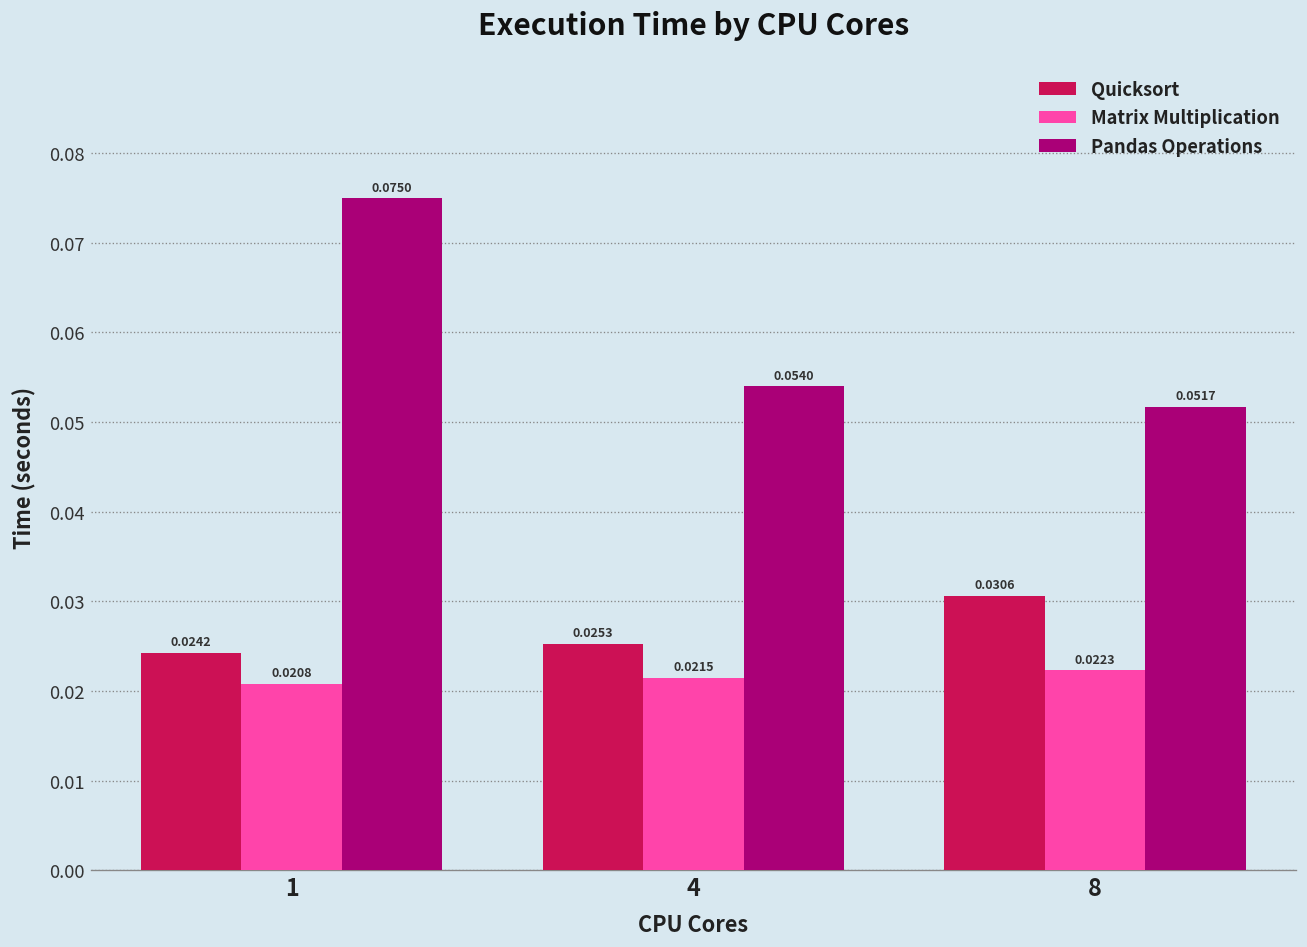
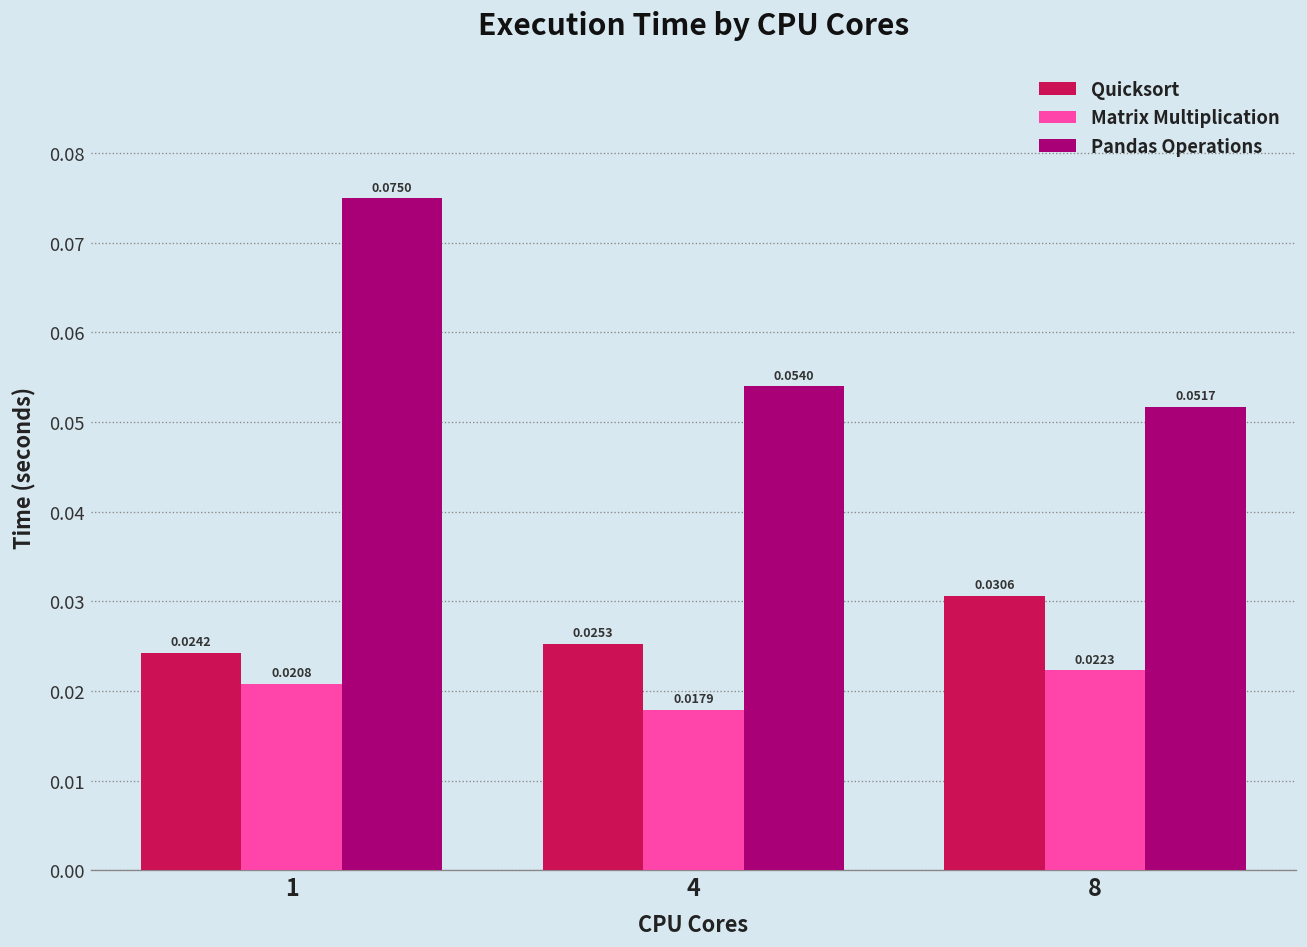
  {
    "Matrix Multiplication": {
      "1": 0.0208,
-     "4": 0.0215,
+     "4": 0.0179,
      "8": 0.0223
    }
  }
